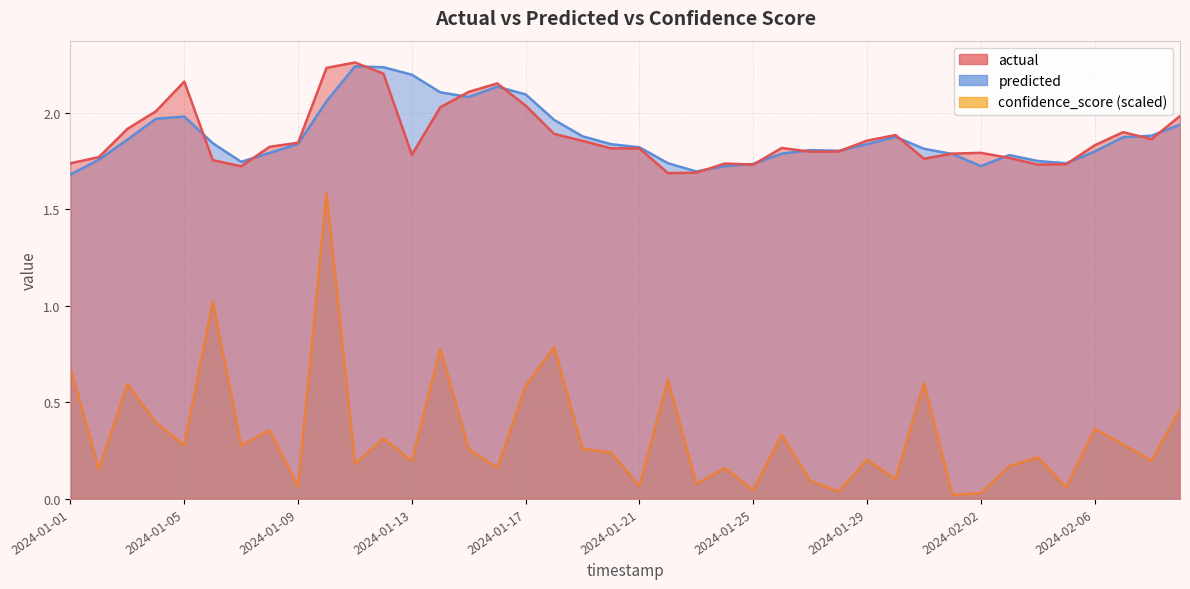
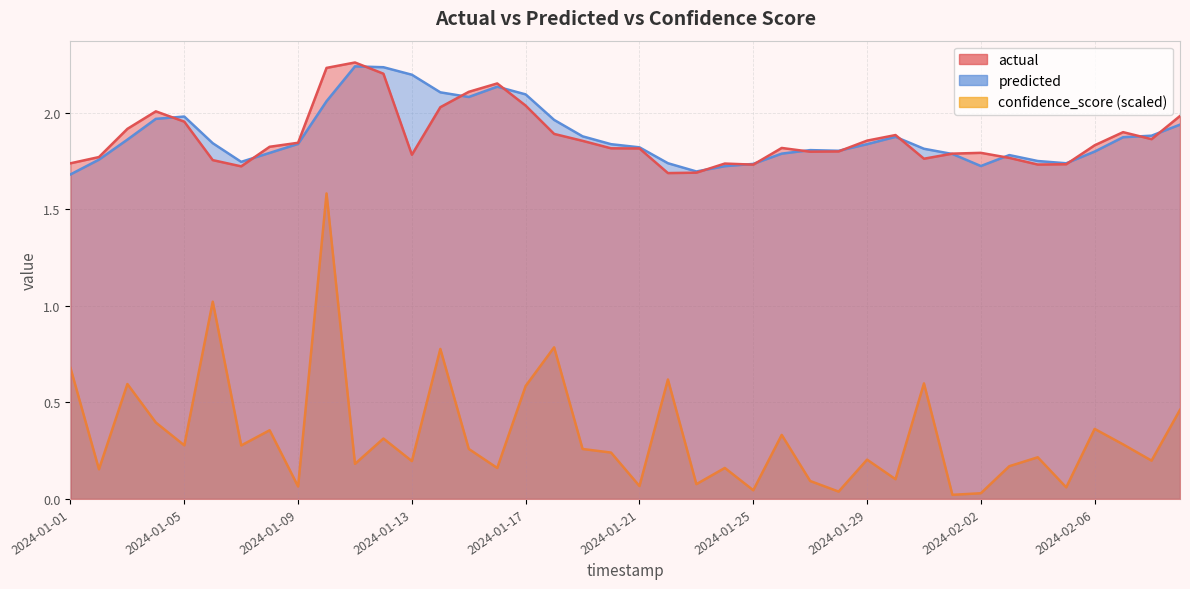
  {
    "actual": {
      "2024-01-01": 1.74,
-     "2024-01-05": 2.16,
+     "2024-01-05": 1.95,
      "2024-01-13": 1.78,
      "2024-01-17": 2.04,
      "2024-01-29": 1.86,
      "2024-02-02": 1.79,
      "2024-02-06": 1.83
    },
    "predicted": {
      "2024-01-01": 1.68,
      "2024-01-05": 1.98,
      "2024-01-13": 2.20,
      "2024-01-17": 2.09,
      "2024-01-29": 1.84,
      "2024-02-02": 1.72,
      "2024-02-06": 1.80
    }
  }
